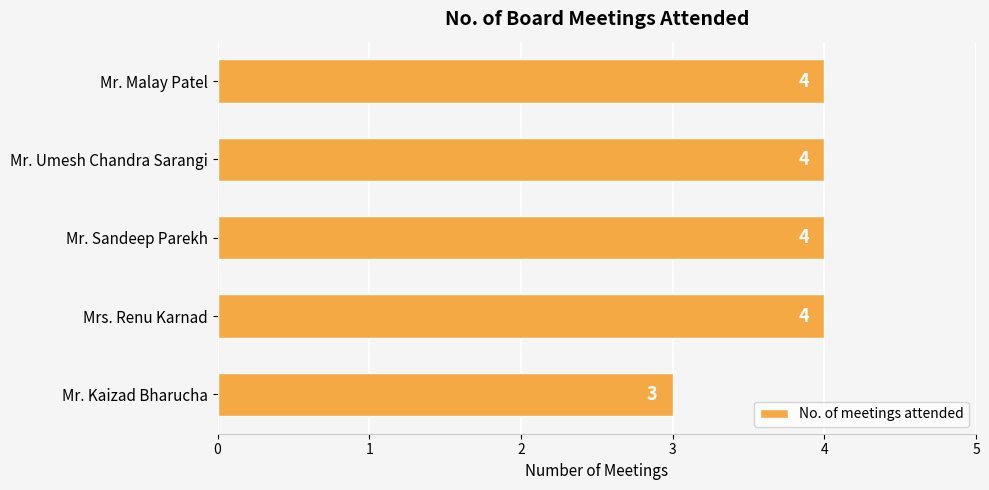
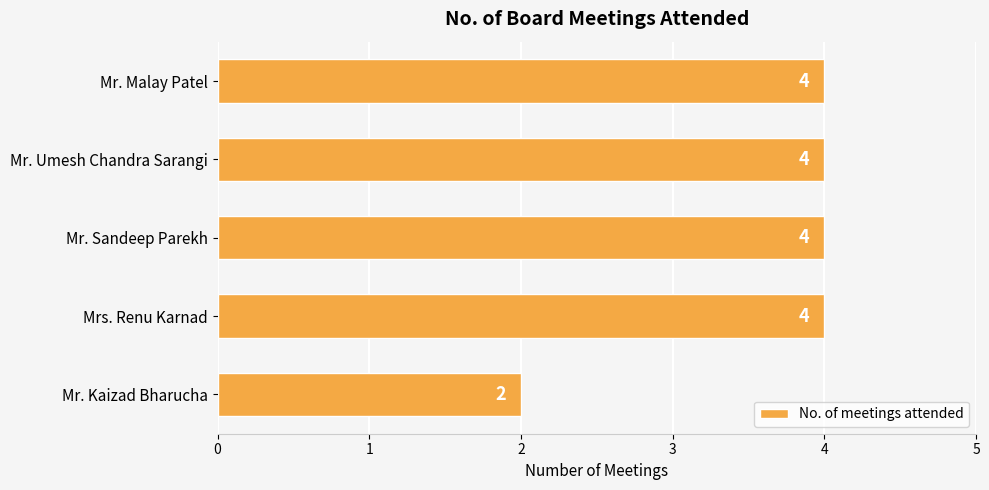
  {
    "Mr. Malay Patel": 4,
    "Mr. Umesh Chandra Sarangi": 4,
    "Mr. Sandeep Parekh": 4,
    "Mrs. Renu Karnad": 4,
-   "Mr. Kaizad Bharucha": 3
+   "Mr. Kaizad Bharucha": 2
  }
